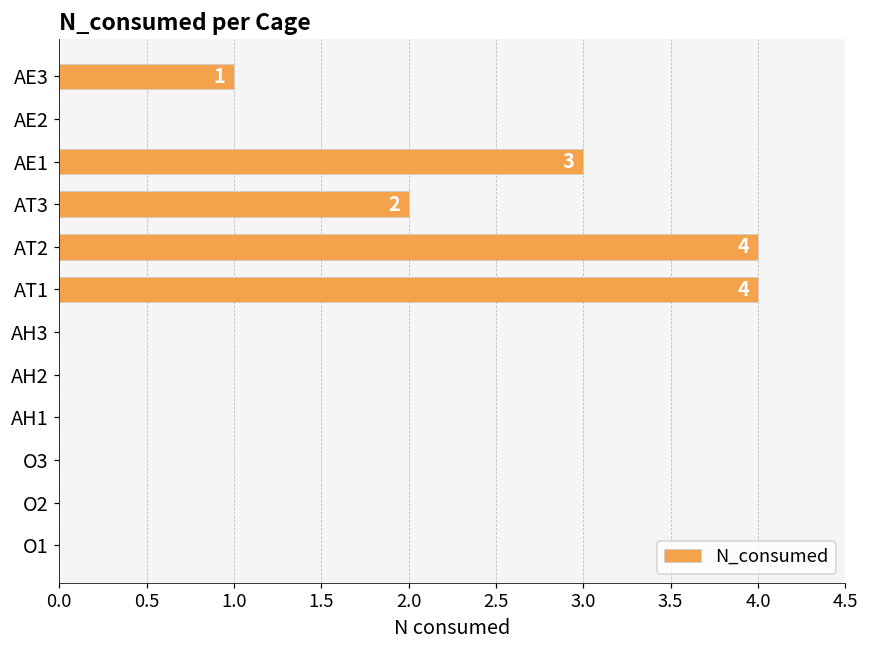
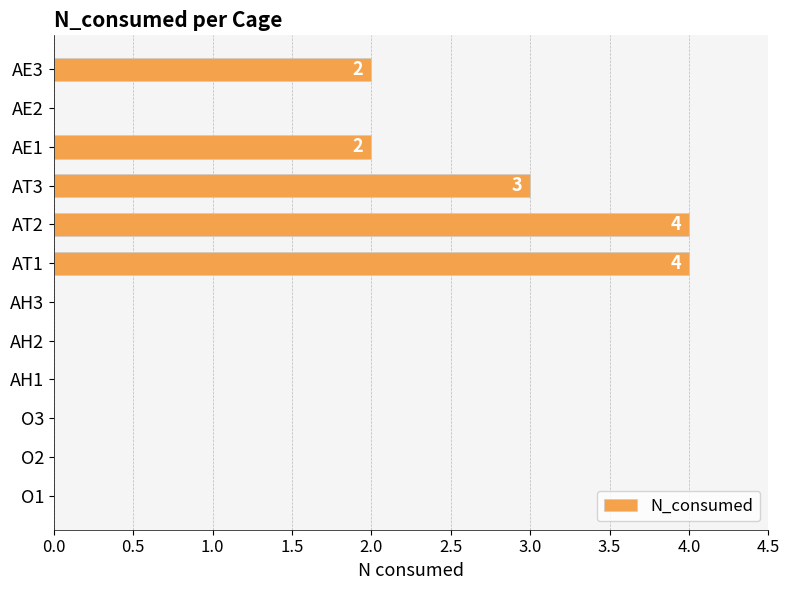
  {
-   "AE3": 1,
-   "AE1": 3,
-   "AT3": 2,
+   "AE3": 2,
+   "AE1": 2,
+   "AT3": 3,
    "AT2": 4,
    "AT1": 4
  }
